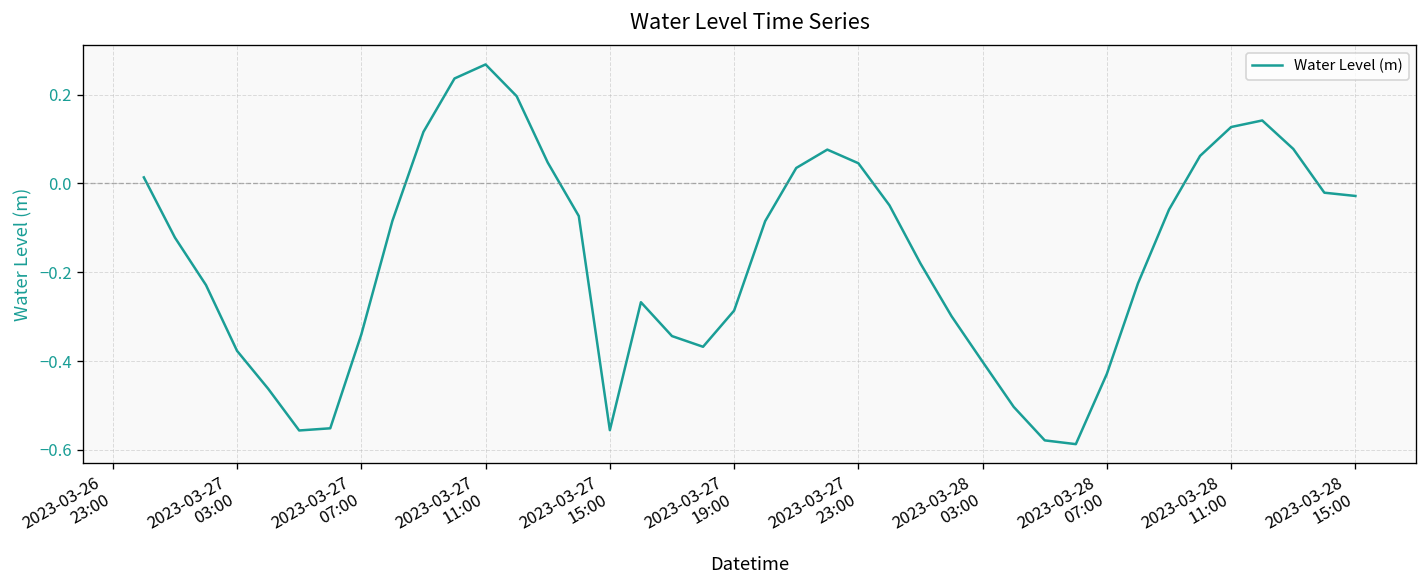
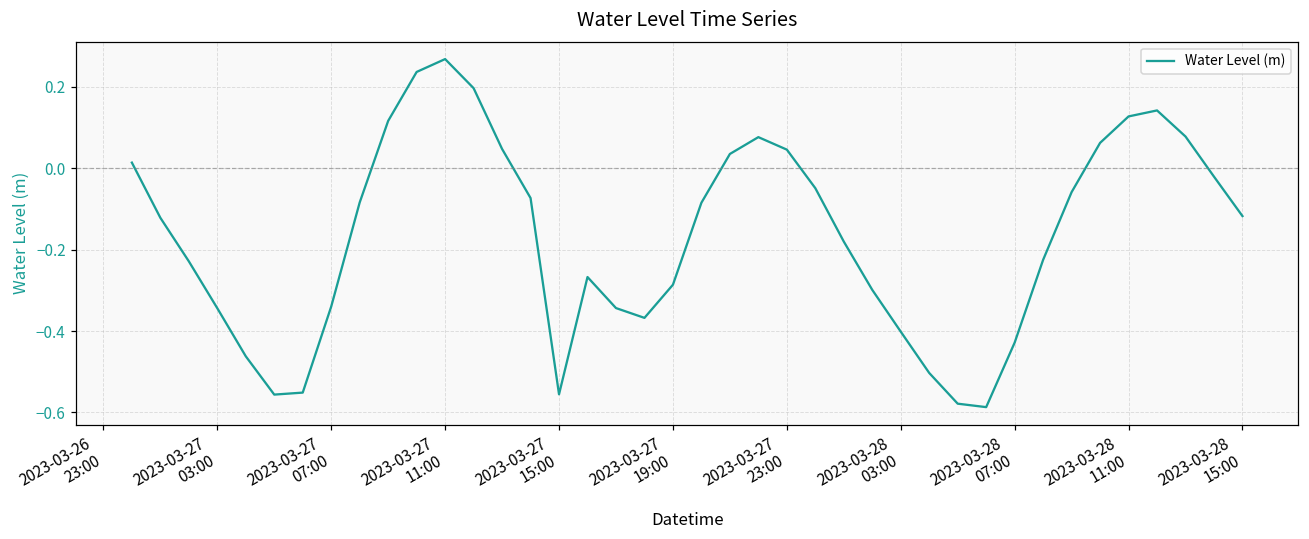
  {
-   "2023-03-27 03:00": -0.38,
+   "2023-03-27 03:00": -0.34,
    "2023-03-27 07:00": -0.34,
    "2023-03-27 11:00": 0.27,
    "2023-03-27 15:00": -0.56,
    "2023-03-27 19:00": -0.29,
    "2023-03-27 23:00": 0.05,
    "2023-03-28 03:00": -0.40,
    "2023-03-28 07:00": -0.43,
    "2023-03-28 11:00": 0.13,
-   "2023-03-28 15:00": -0.03
+   "2023-03-28 15:00": -0.12
  }
